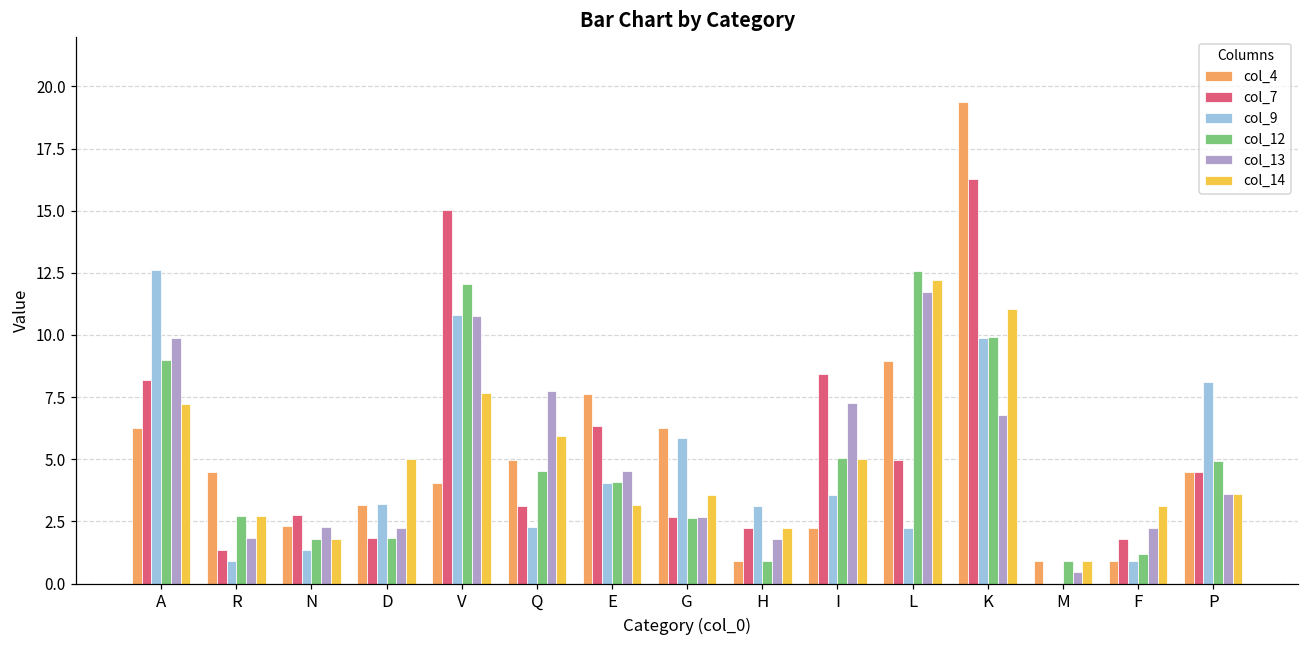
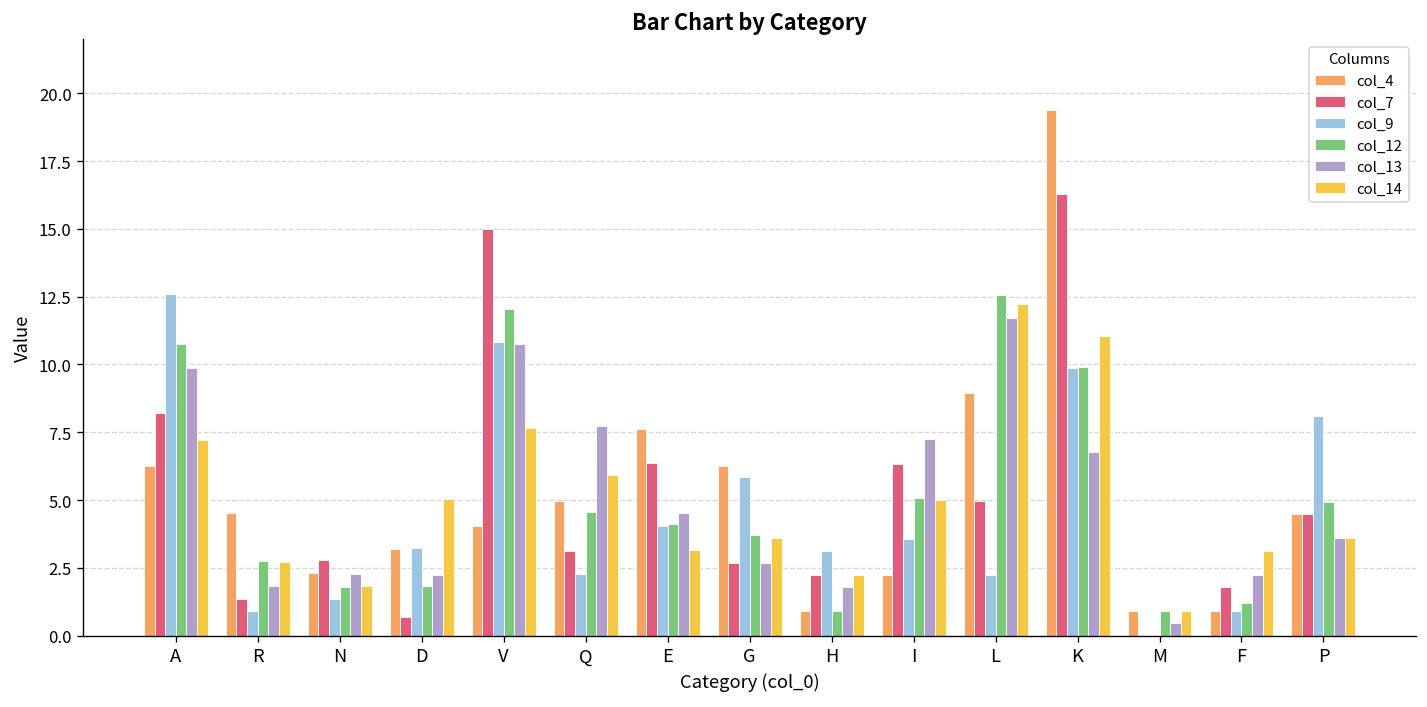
  {
    "col_7": {
      "A": 8.2,
      "R": 1.3,
      "N": 2.8,
-     "D": 1.8,
+     "D": 0.7,
      "V": 15.0,
      "Q": 3.1,
      "E": 6.4,
      "G": 2.7,
      "H": 2.2,
-     "I": 8.4,
+     "I": 6.3,
      "L": 5.0,
      "K": 16.3,
      "M": 0.0,
      "F": 1.8,
      "P": 4.5
    },
    "col_12": {
-     "A": 9.0,
+     "A": 10.7,
      "R": 2.7,
      "N": 1.8,
      "D": 1.8,
      "V": 12.1,
      "Q": 4.5,
      "E": 4.1,
-     "G": 2.6,
+     "G": 3.7,
      "H": 0.9,
      "I": 5.1,
      "L": 12.6,
      "K": 9.9,
      "M": 0.9,
      "F": 1.2,
      "P": 4.9
    }
  }
